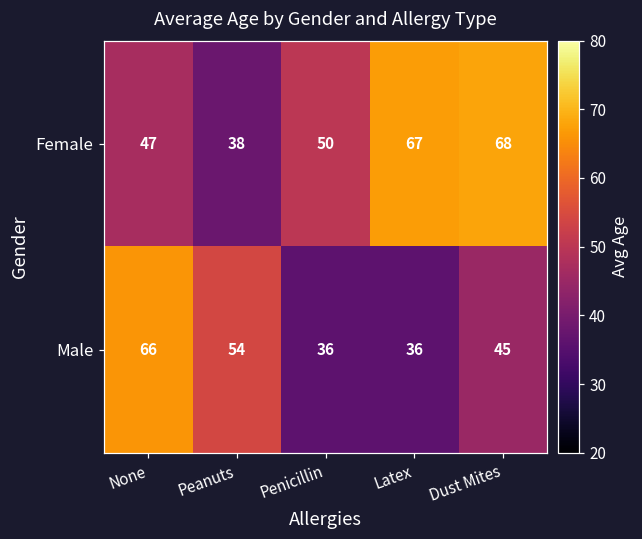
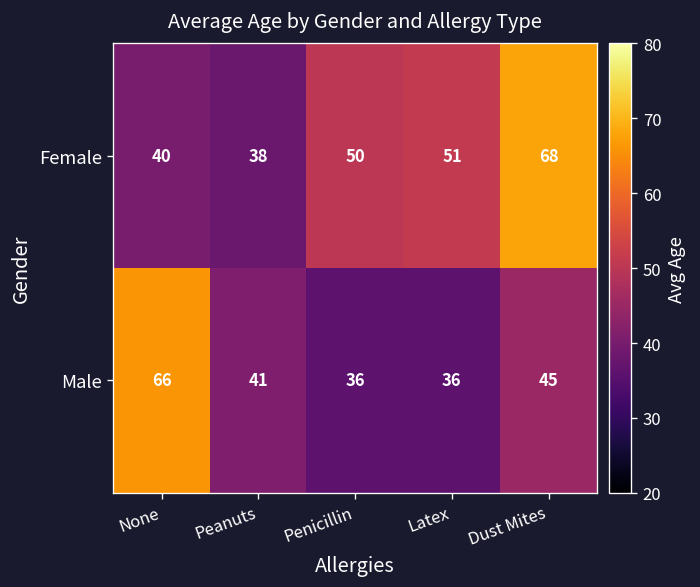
  {
    "Female": {
-     "None": 47,
+     "None": 40,
      "Peanuts": 38,
      "Penicillin": 50,
-     "Latex": 67,
+     "Latex": 51,
      "Dust Mites": 68
    },
    "Male": {
      "None": 66,
-     "Peanuts": 54,
+     "Peanuts": 41,
      "Penicillin": 36,
      "Latex": 36,
      "Dust Mites": 45
    }
  }
